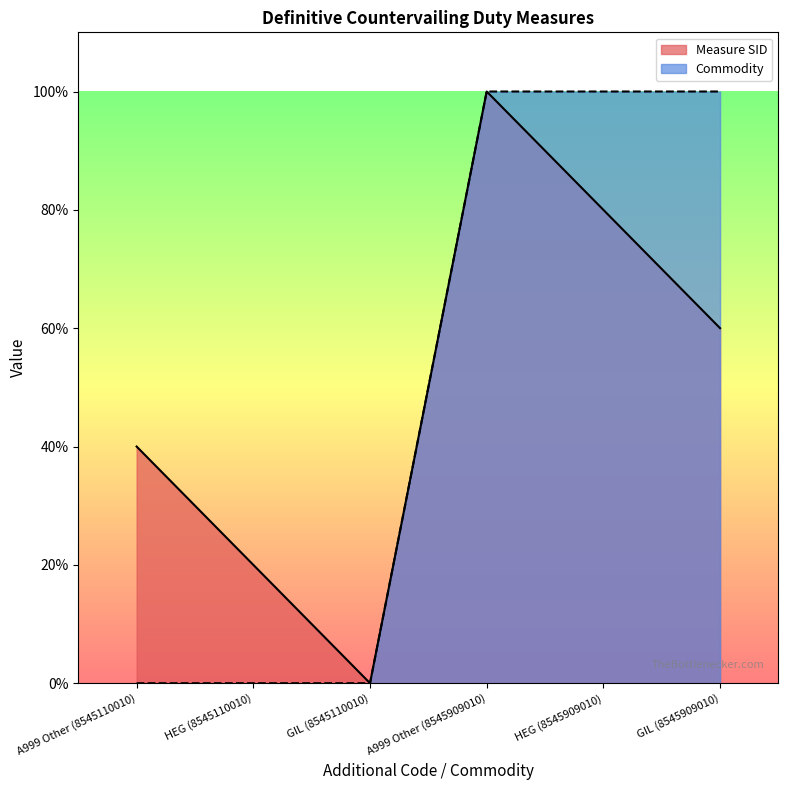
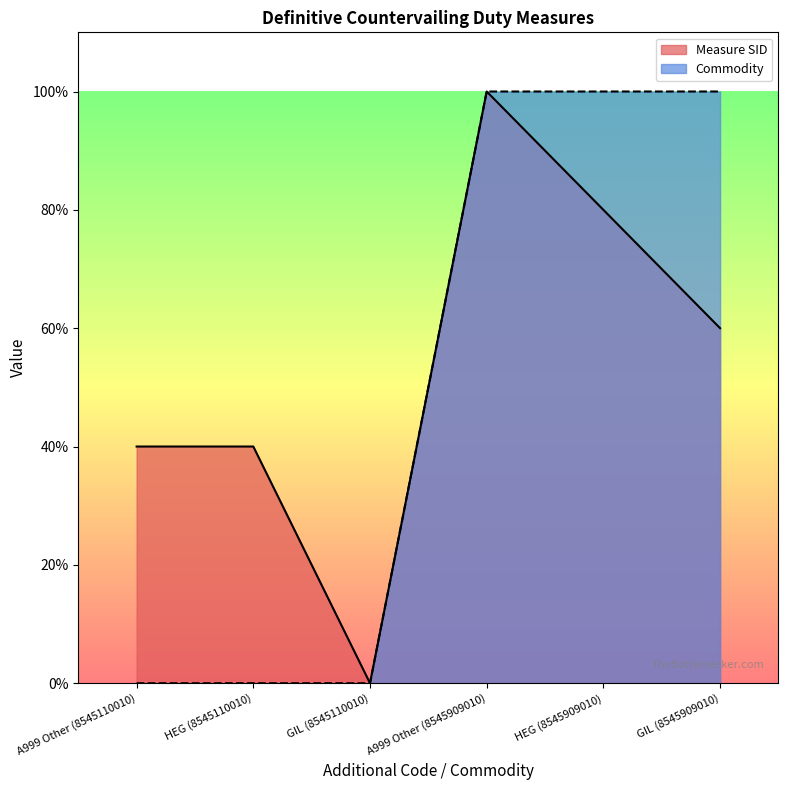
  {
    "Measure SID": {
      "A999 Other (8545110010)": "40%",
-     "HEG (8545110010)": "20%",
+     "HEG (8545110010)": "40%",
      "HEG (8545909010)": "80%",
      "GIL (8545909010)": "60%"
    },
    "Commodity": {
      "A999 Other (8545110010)": "0%",
      "HEG (8545110010)": "0%",
      "HEG (8545909010)": "100%",
      "GIL (8545909010)": "100%"
    }
  }
